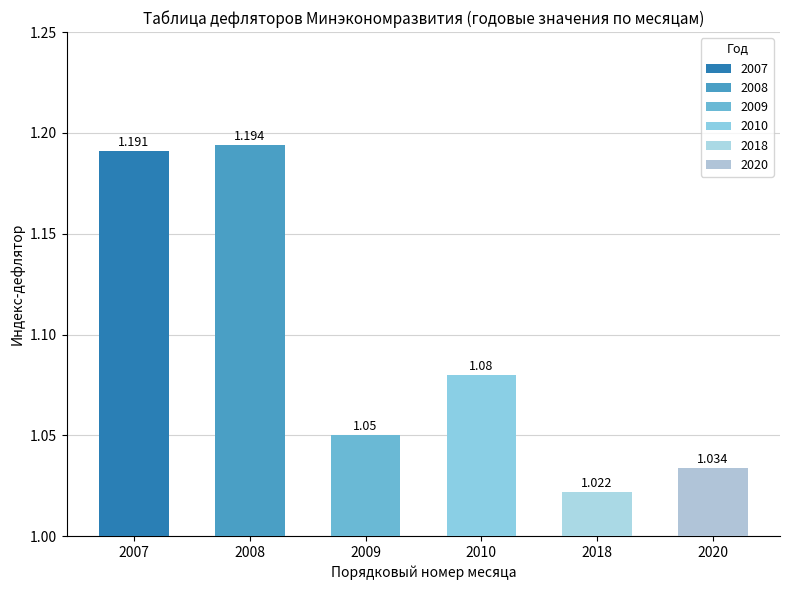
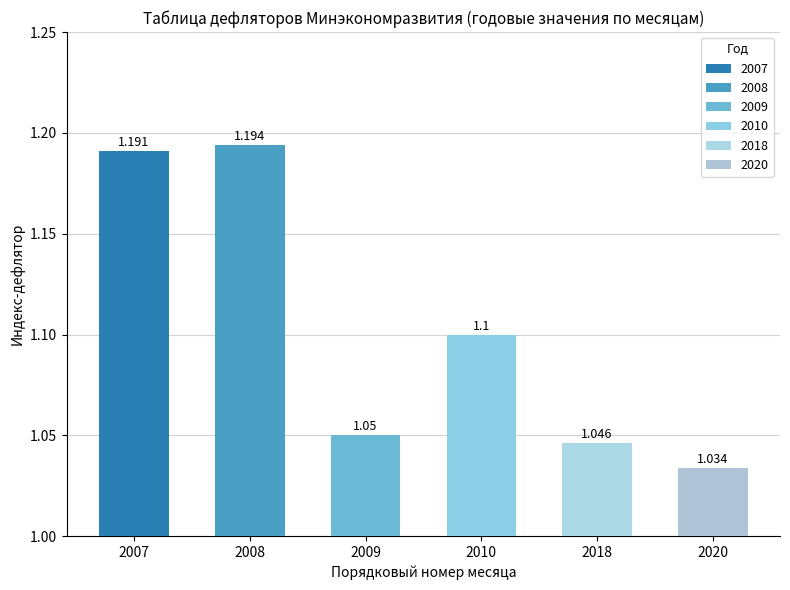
  {
    "2007": 1.191,
    "2008": 1.194,
    "2009": 1.05,
-   "2010": 1.08,
-   "2018": 1.022,
+   "2010": 1.1,
+   "2018": 1.046,
    "2020": 1.034
  }
